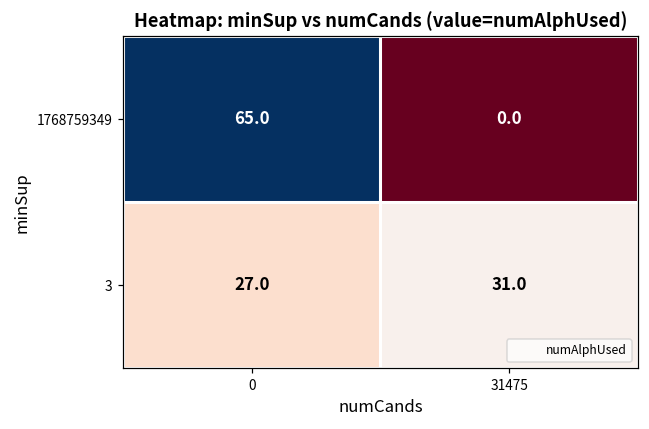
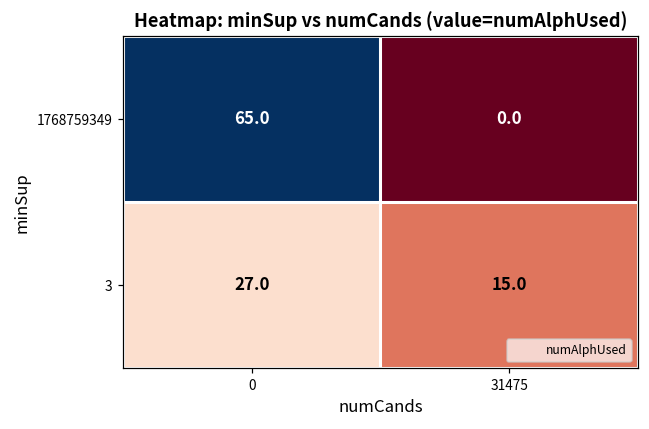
  {
    "1768759349": {
      "0": 65.0,
      "31475": 0.0
    },
    "3": {
      "0": 27.0,
-     "31475": 31.0
+     "31475": 15.0
    }
  }
